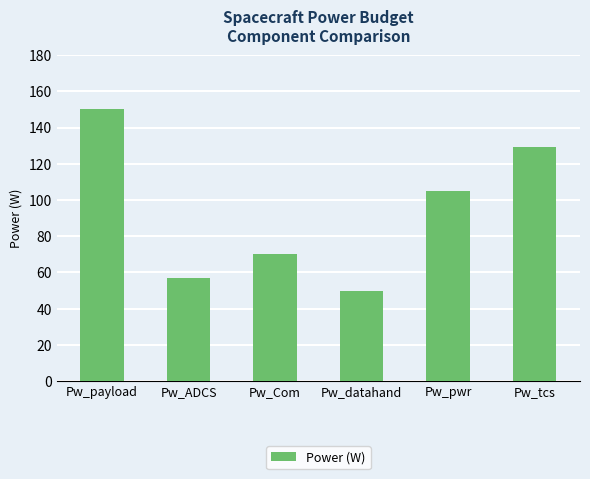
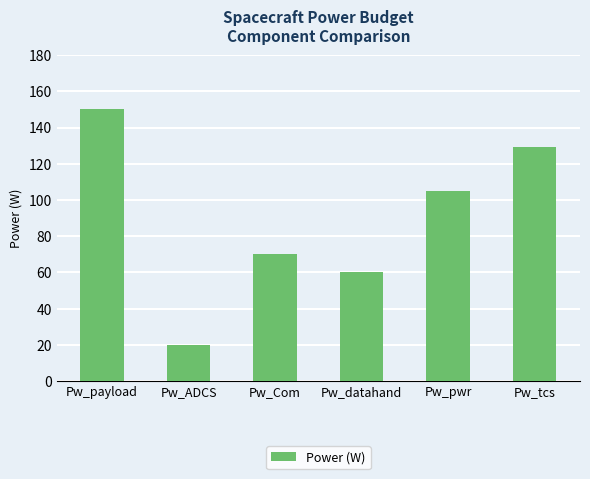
  {
    "Pw_payload": 150,
-   "Pw_ADCS": 57,
+   "Pw_ADCS": 20,
    "Pw_Com": 70,
-   "Pw_datahand": 50,
+   "Pw_datahand": 60,
    "Pw_pwr": 105,
    "Pw_tcs": 129
  }
